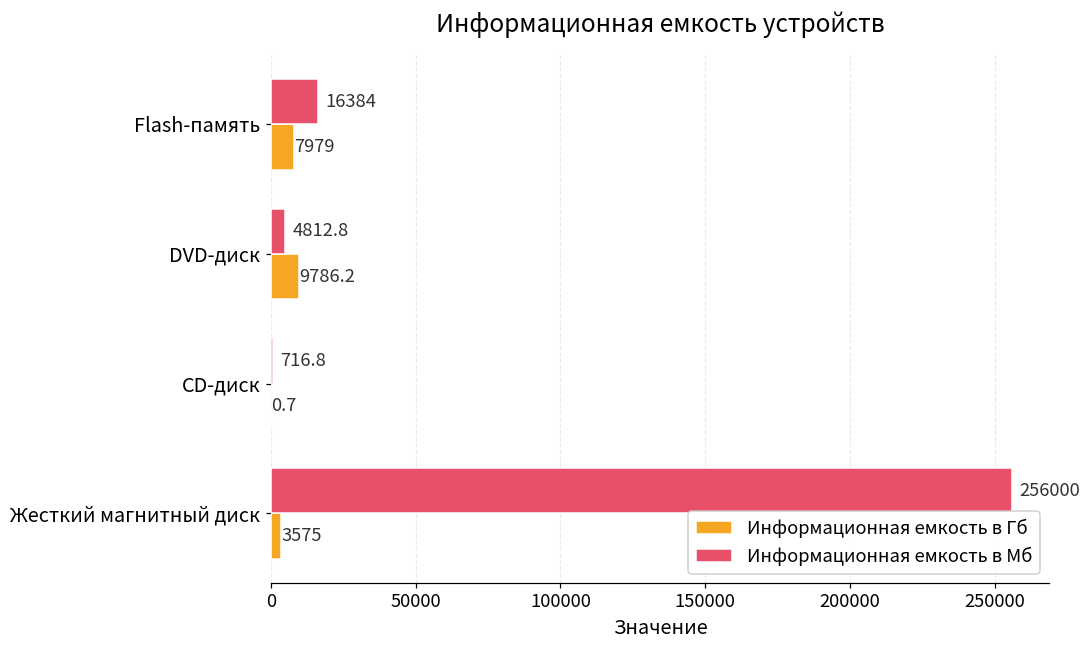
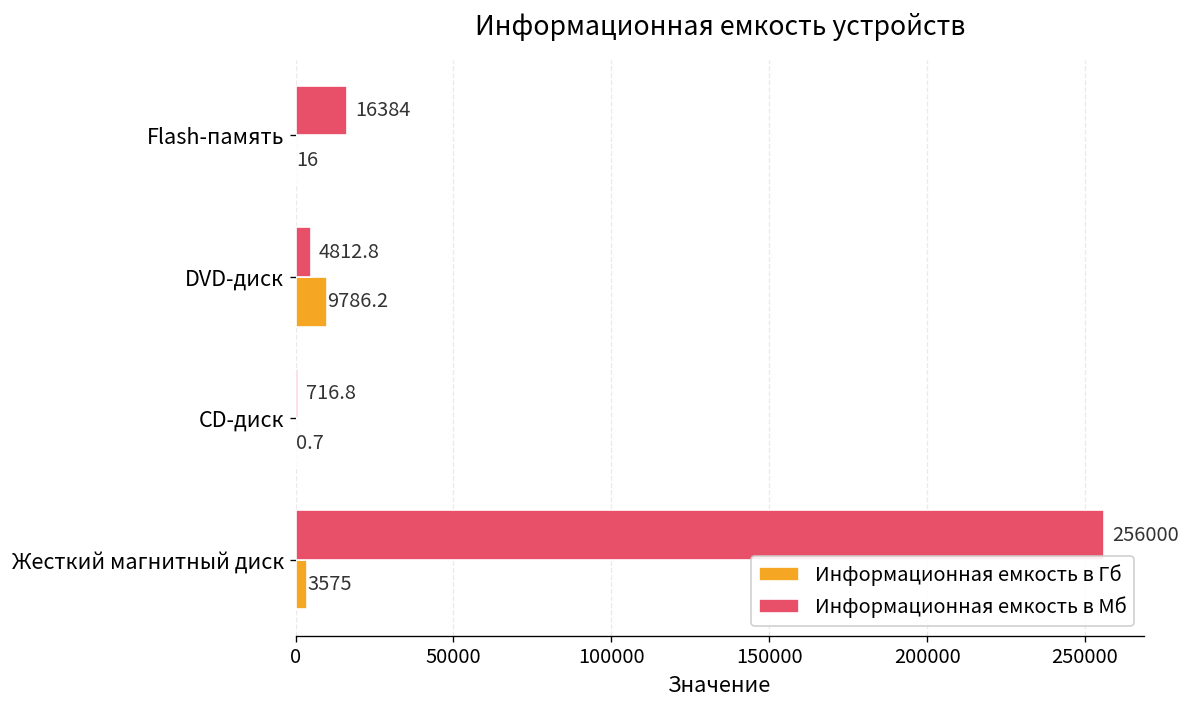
  {
    "Информационная емкость в Гб": {
-     "Flash-память": 7979,
+     "Flash-память": 16,
      "DVD-диск": 9786.2,
      "CD-диск": 0.7,
      "Жесткий магнитный диск": 3575
    },
    "Информационная емкость в Мб": {
      "Flash-память": 16384,
      "DVD-диск": 4812.8,
      "CD-диск": 716.8,
      "Жесткий магнитный диск": 256000
    }
  }
